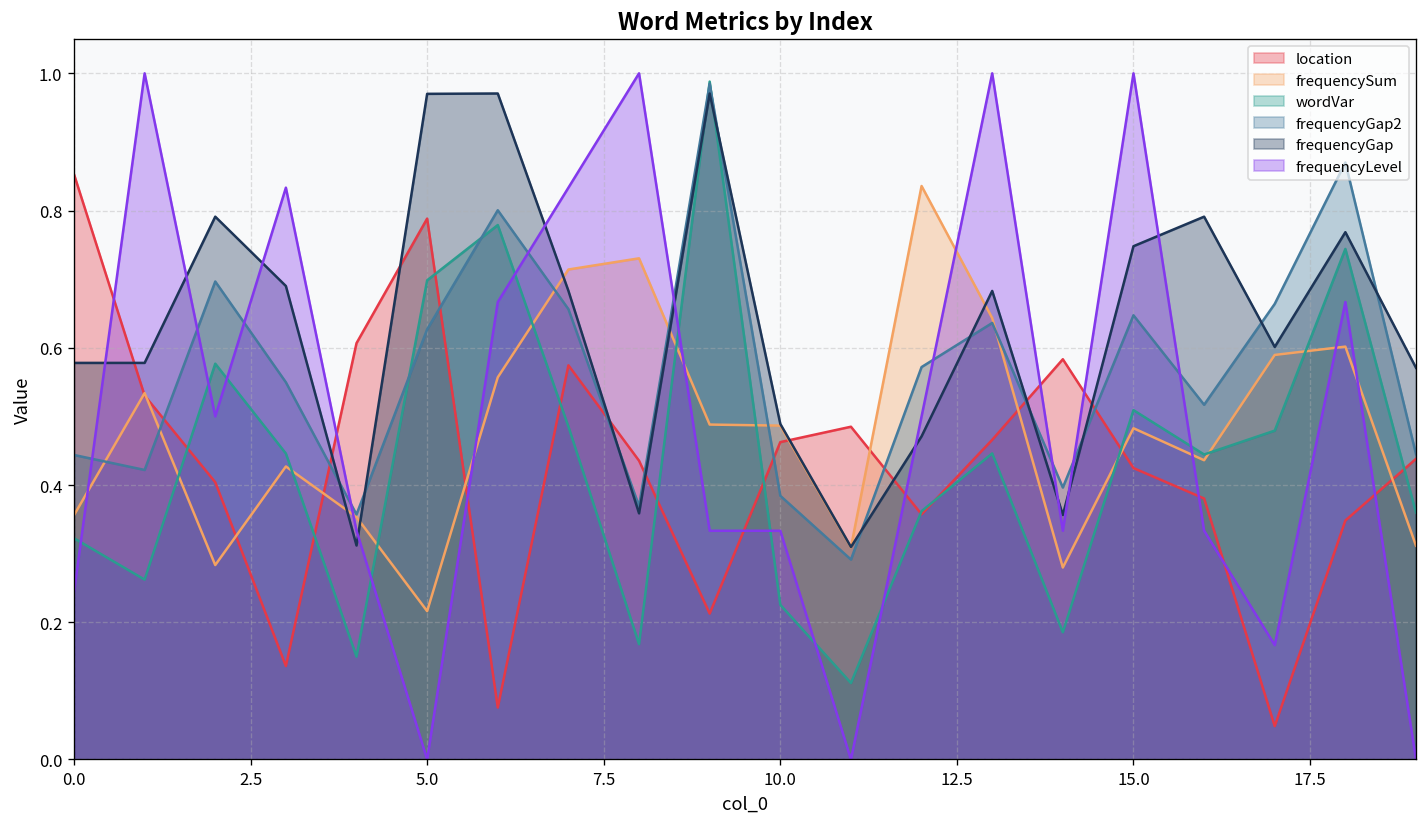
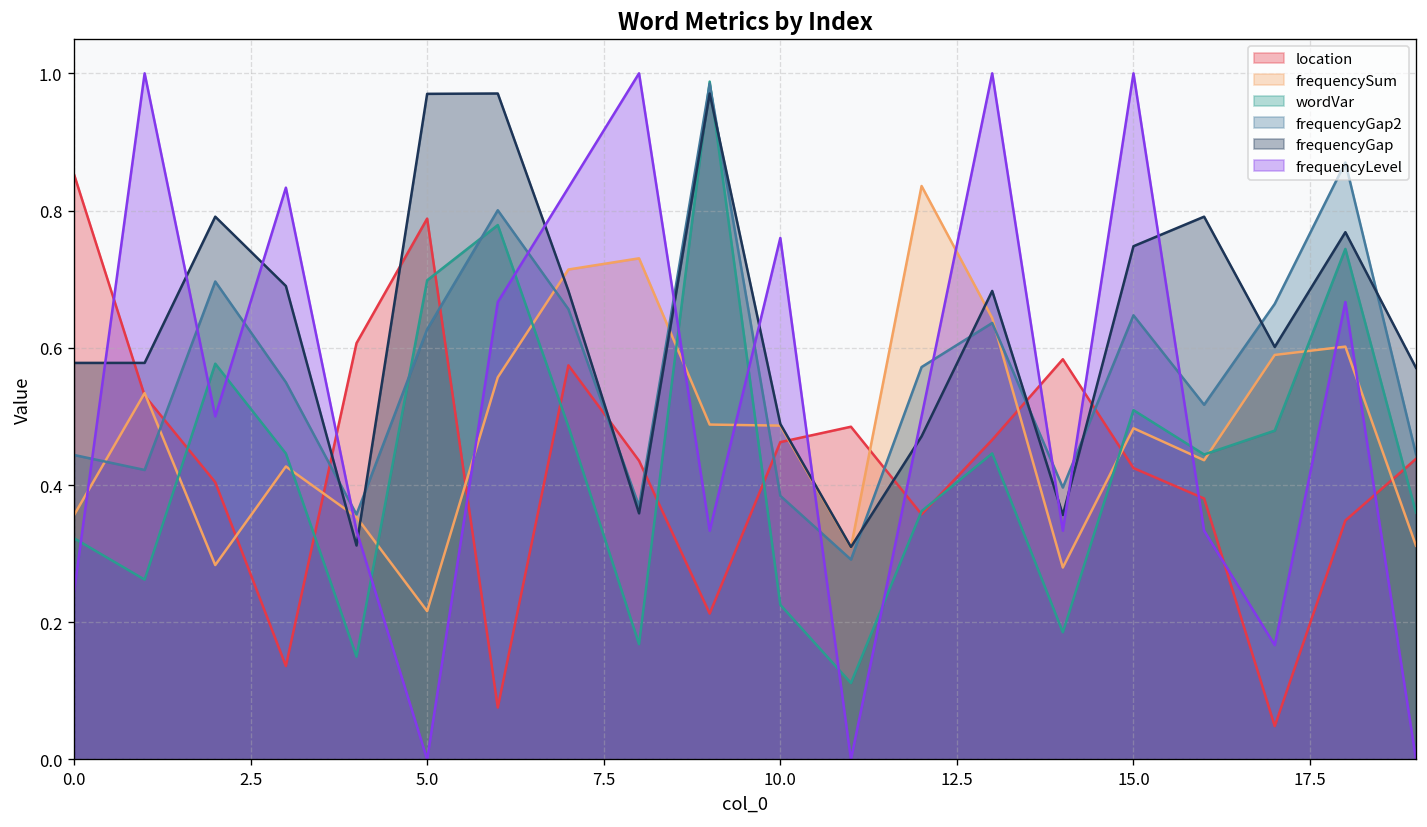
  {
    "frequencyLevel": {
      "0.0": 0.24,
      "5.0": 0.00,
-     "10.0": 0.33,
+     "10.0": 0.76,
      "15.0": 1.00
    }
  }
